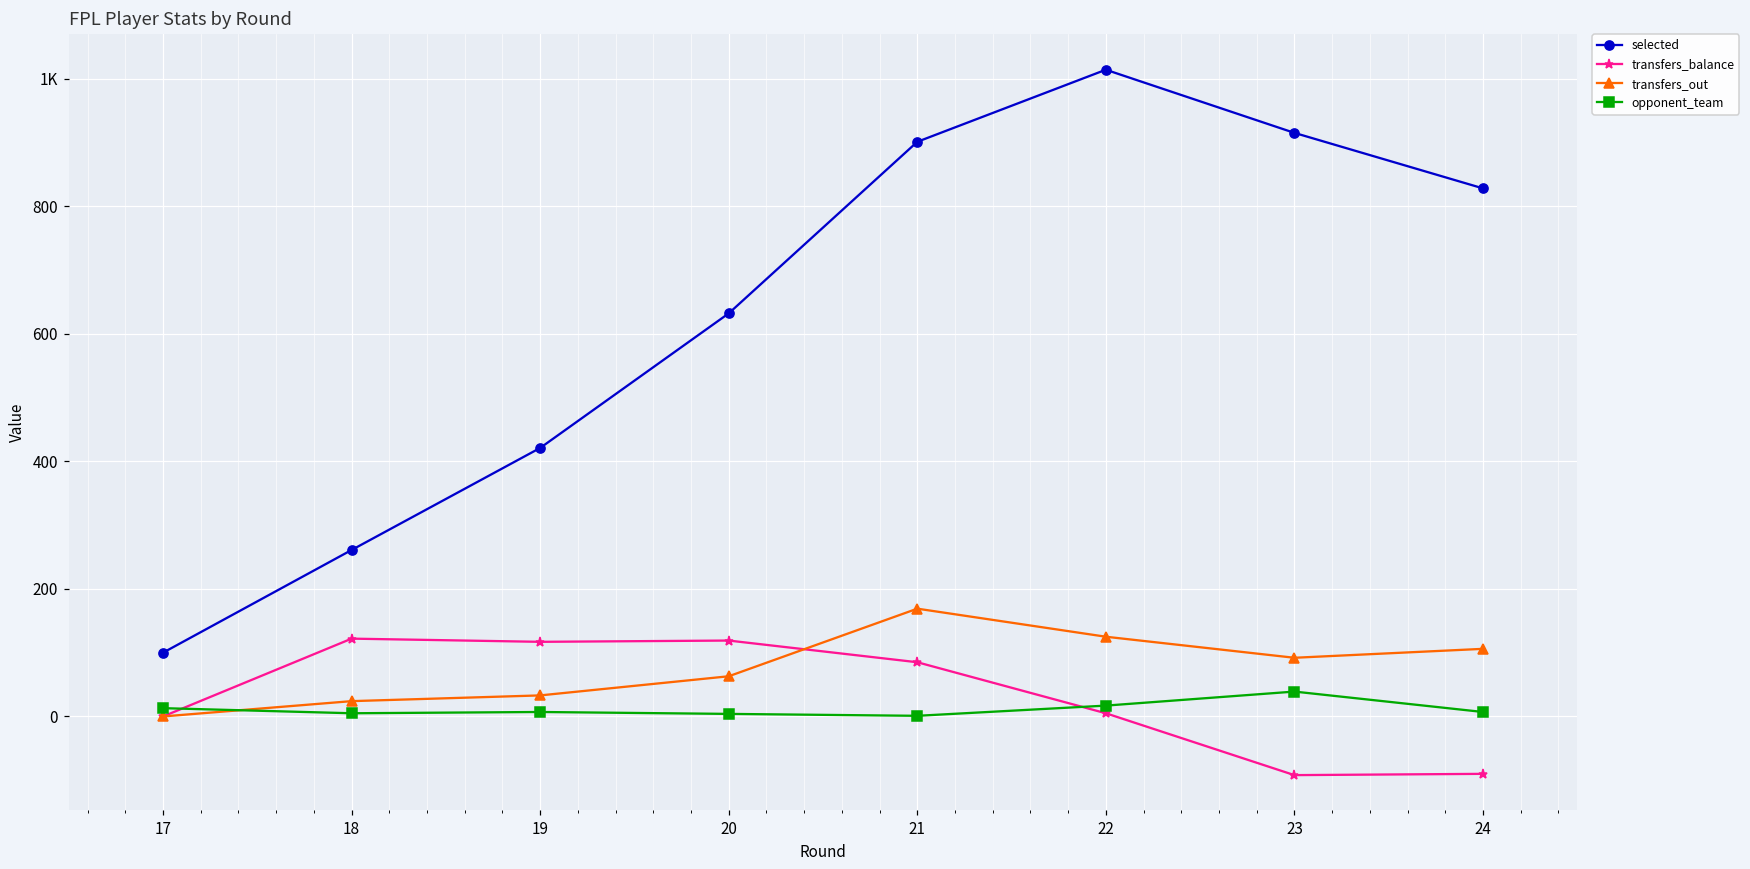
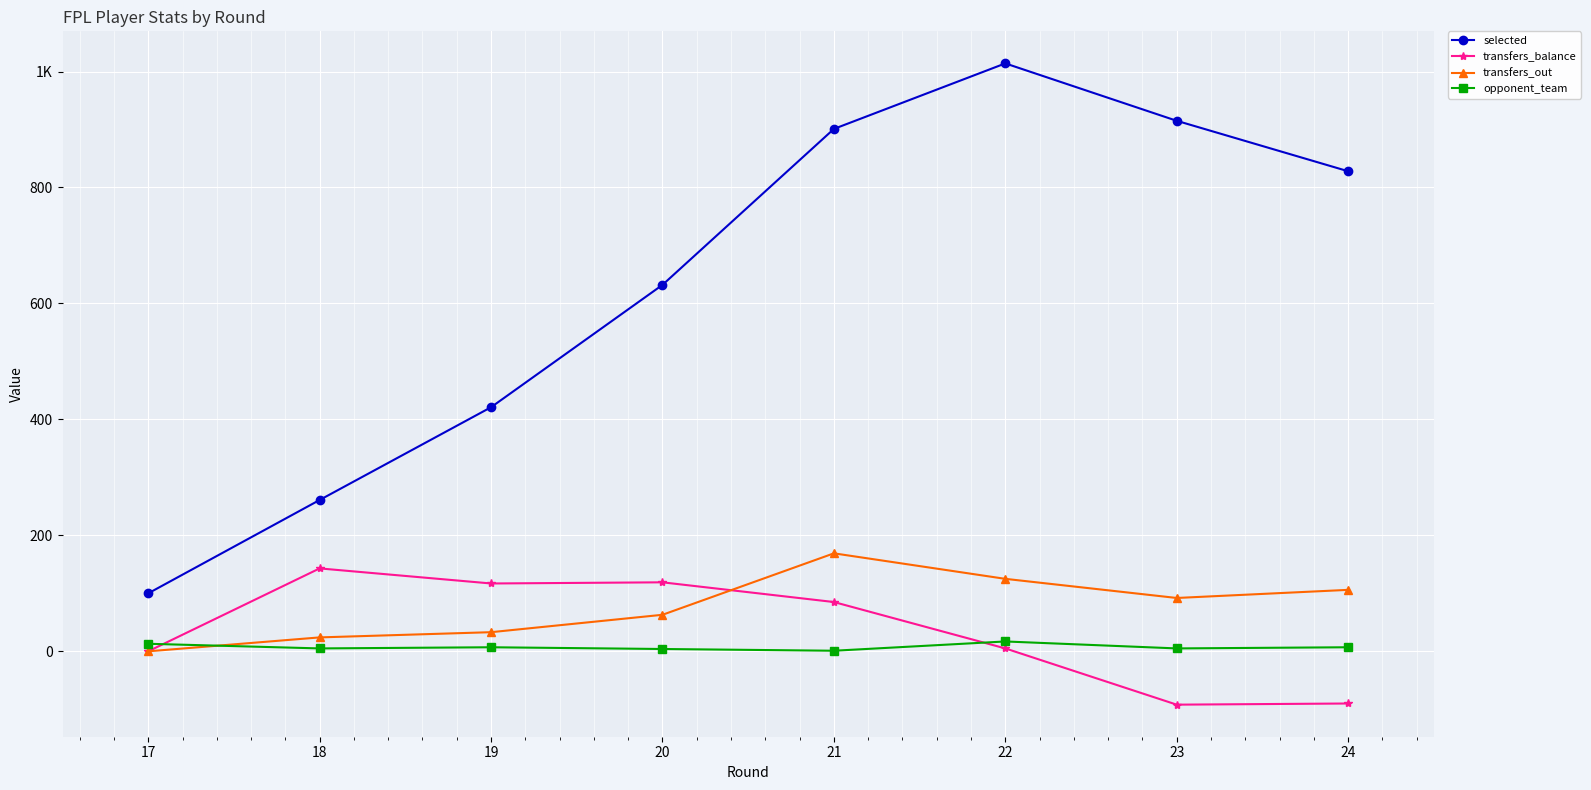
  {
    "selected": {
      "17": 100,
      "18": 260,
      "19": 420,
      "20": 630,
      "21": 900,
      "22": 1010,
      "23": 920,
      "24": 830
    },
    "transfers_balance": {
-     "18": 120,
+     "18": 140,
      "19": 120,
      "20": 120,
      "21": 90,
      "22": 10,
      "23": -90,
      "24": -90
    },
    "transfers_out": {
      "18": 20,
      "19": 30,
      "20": 60,
      "21": 170,
      "22": 130,
      "23": 90,
      "24": 110
    },
    "opponent_team": {
      "17": 10,
      "18": 10,
      "19": 10,
      "20": 0,
      "21": 0,
      "22": 20,
-     "23": 40,
+     "23": 10,
      "24": 10
    }
  }
